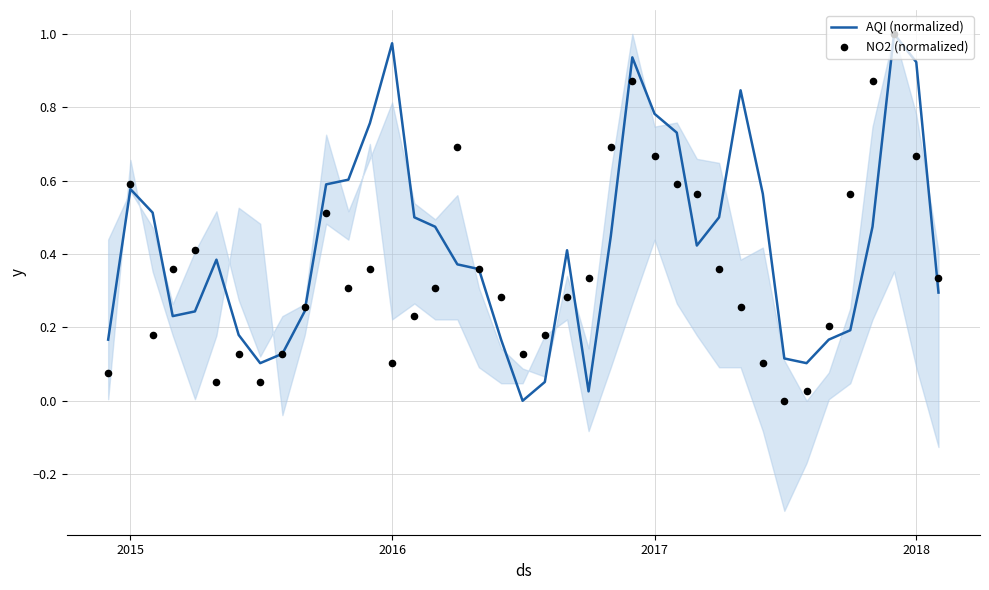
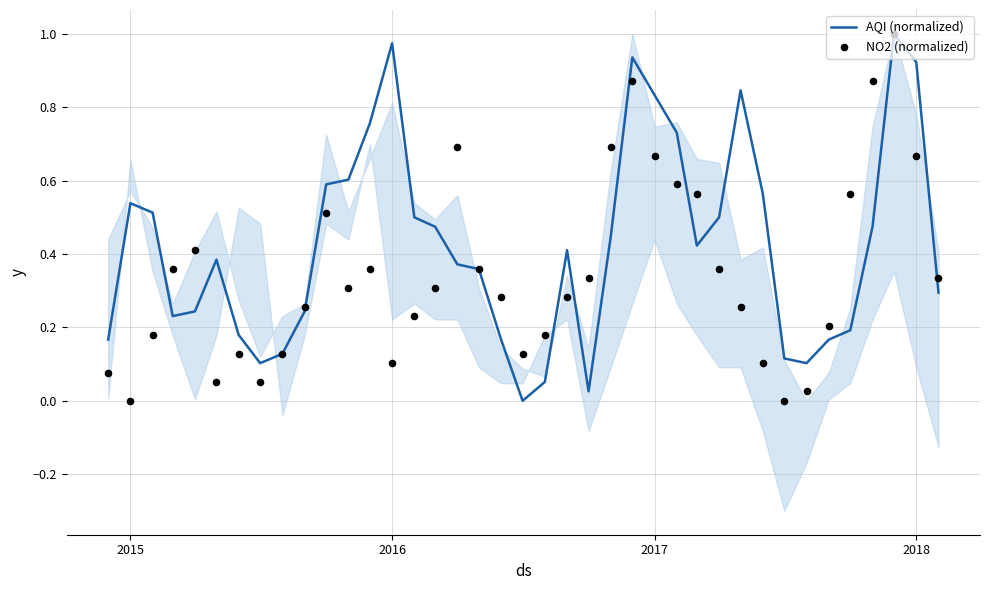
  {
    "AQI (normalized)": {
-     "2015": 0.58,
+     "2015": 0.54,
      "2016": 0.97,
-     "2017": 0.78,
+     "2017": 0.83,
      "2018": 0.92
    },
    "NO2 (normalized)": {
-     "2015": 0.59
+     "2015": 0.00
    }
  }
